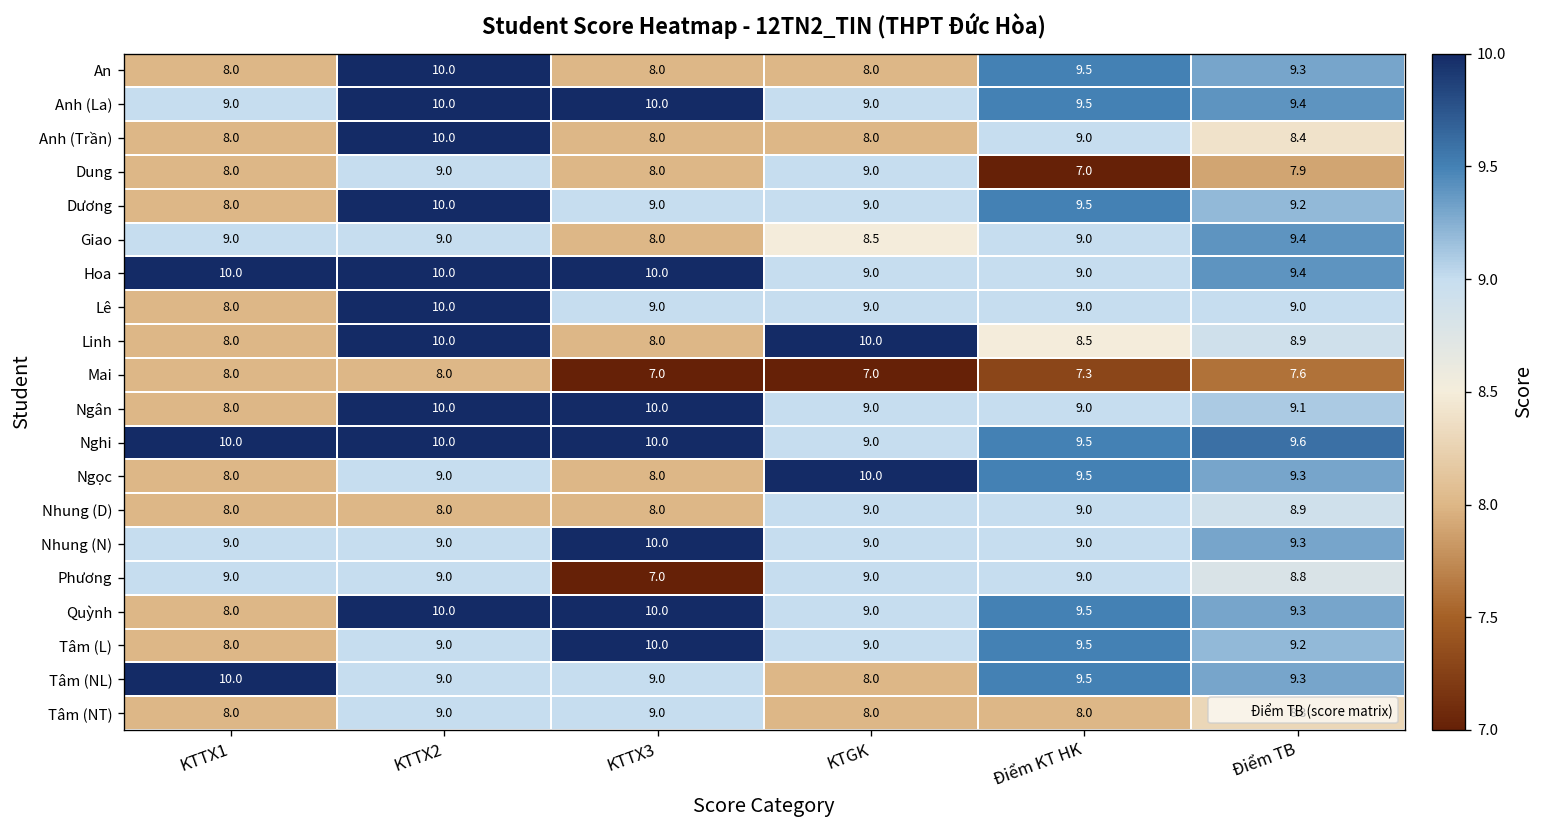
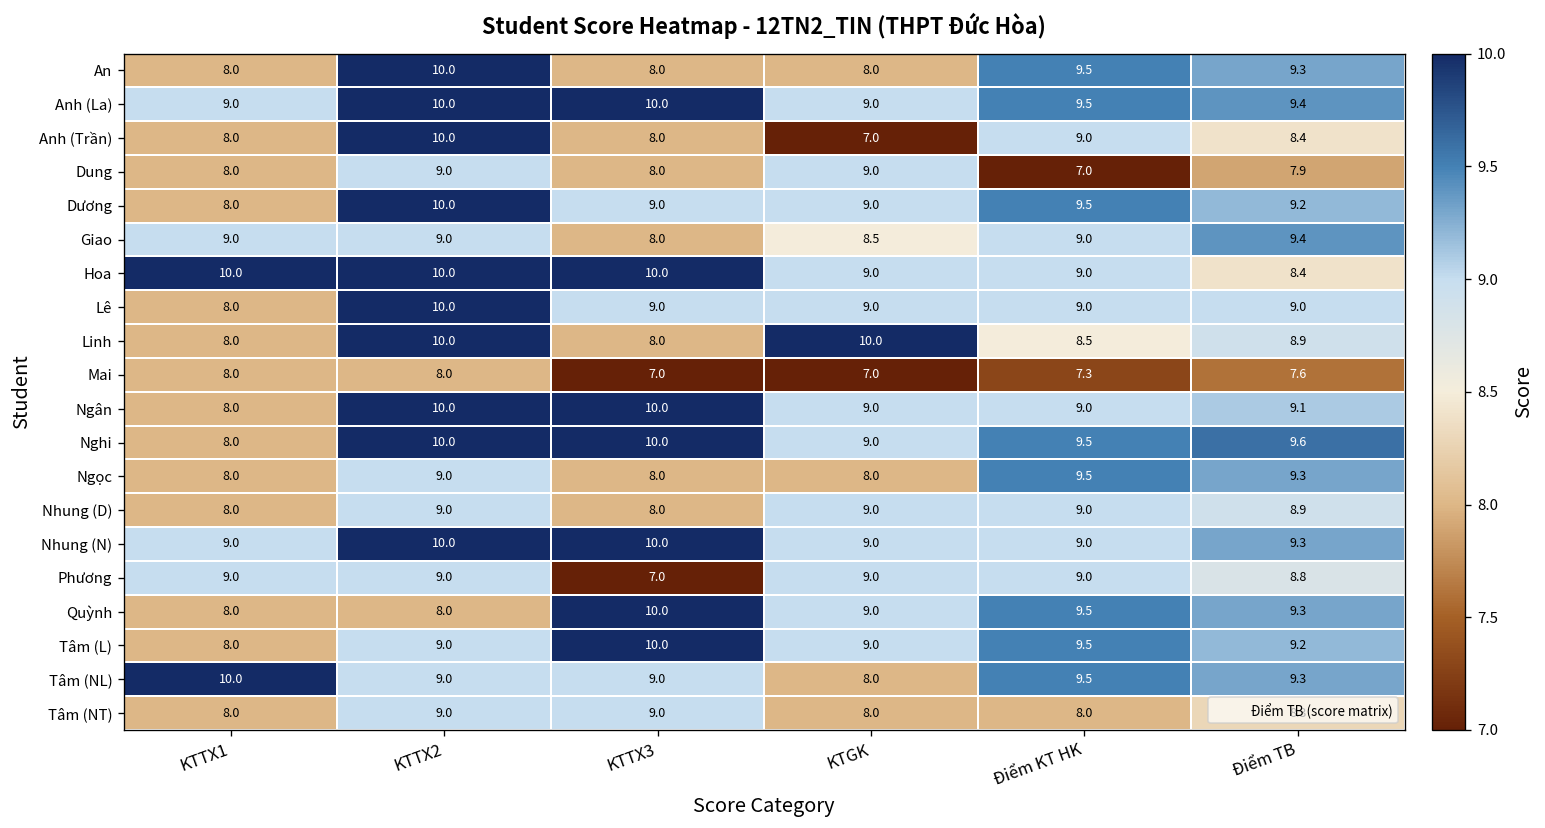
  {
    "An": {
      "KTTX1": 8.0,
      "KTTX2": 10.0,
      "KTTX3": 8.0,
      "KTGK": 8.0,
      "Điểm KT HK": 9.5,
      "Điểm TB": 9.3
    },
    "Anh (La)": {
      "KTTX1": 9.0,
      "KTTX2": 10.0,
      "KTTX3": 10.0,
      "KTGK": 9.0,
      "Điểm KT HK": 9.5,
      "Điểm TB": 9.4
    },
    "Anh (Trần)": {
      "KTTX1": 8.0,
      "KTTX2": 10.0,
      "KTTX3": 8.0,
-     "KTGK": 8.0,
+     "KTGK": 7.0,
      "Điểm KT HK": 9.0,
      "Điểm TB": 8.4
    },
    "Dung": {
      "KTTX1": 8.0,
      "KTTX2": 9.0,
      "KTTX3": 8.0,
      "KTGK": 9.0,
      "Điểm KT HK": 7.0,
      "Điểm TB": 7.9
    },
    "Dương": {
      "KTTX1": 8.0,
      "KTTX2": 10.0,
      "KTTX3": 9.0,
      "KTGK": 9.0,
      "Điểm KT HK": 9.5,
      "Điểm TB": 9.2
    },
    "Giao": {
      "KTTX1": 9.0,
      "KTTX2": 9.0,
      "KTTX3": 8.0,
      "KTGK": 8.5,
      "Điểm KT HK": 9.0,
      "Điểm TB": 9.4
    },
    "Hoa": {
      "KTTX1": 10.0,
      "KTTX2": 10.0,
      "KTTX3": 10.0,
      "KTGK": 9.0,
      "Điểm KT HK": 9.0,
-     "Điểm TB": 9.4
+     "Điểm TB": 8.4
    },
    "Lê": {
      "KTTX1": 8.0,
      "KTTX2": 10.0,
      "KTTX3": 9.0,
      "KTGK": 9.0,
      "Điểm KT HK": 9.0,
      "Điểm TB": 9.0
    },
    "Linh": {
      "KTTX1": 8.0,
      "KTTX2": 10.0,
      "KTTX3": 8.0,
      "KTGK": 10.0,
      "Điểm KT HK": 8.5,
      "Điểm TB": 8.9
    },
    "Mai": {
      "KTTX1": 8.0,
      "KTTX2": 8.0,
      "KTTX3": 7.0,
      "KTGK": 7.0,
      "Điểm KT HK": 7.3,
      "Điểm TB": 7.6
    },
    "Ngân": {
      "KTTX1": 8.0,
      "KTTX2": 10.0,
      "KTTX3": 10.0,
      "KTGK": 9.0,
      "Điểm KT HK": 9.0,
      "Điểm TB": 9.1
    },
    "Nghi": {
-     "KTTX1": 10.0,
+     "KTTX1": 8.0,
      "KTTX2": 10.0,
      "KTTX3": 10.0,
      "KTGK": 9.0,
      "Điểm KT HK": 9.5,
      "Điểm TB": 9.6
    },
    "Ngọc": {
      "KTTX1": 8.0,
      "KTTX2": 9.0,
      "KTTX3": 8.0,
-     "KTGK": 10.0,
+     "KTGK": 8.0,
      "Điểm KT HK": 9.5,
      "Điểm TB": 9.3
    },
    "Nhung (D)": {
      "KTTX1": 8.0,
-     "KTTX2": 8.0,
+     "KTTX2": 9.0,
      "KTTX3": 8.0,
      "KTGK": 9.0,
      "Điểm KT HK": 9.0,
      "Điểm TB": 8.9
    },
    "Nhung (N)": {
      "KTTX1": 9.0,
-     "KTTX2": 9.0,
+     "KTTX2": 10.0,
      "KTTX3": 10.0,
      "KTGK": 9.0,
      "Điểm KT HK": 9.0,
      "Điểm TB": 9.3
    },
    "Phương": {
      "KTTX1": 9.0,
      "KTTX2": 9.0,
      "KTTX3": 7.0,
      "KTGK": 9.0,
      "Điểm KT HK": 9.0,
      "Điểm TB": 8.8
    },
    "Quỳnh": {
      "KTTX1": 8.0,
-     "KTTX2": 10.0,
+     "KTTX2": 8.0,
      "KTTX3": 10.0,
      "KTGK": 9.0,
      "Điểm KT HK": 9.5,
      "Điểm TB": 9.3
    },
    "Tâm (L)": {
      "KTTX1": 8.0,
      "KTTX2": 9.0,
      "KTTX3": 10.0,
      "KTGK": 9.0,
      "Điểm KT HK": 9.5,
      "Điểm TB": 9.2
    },
    "Tâm (NL)": {
      "KTTX1": 10.0,
      "KTTX2": 9.0,
      "KTTX3": 9.0,
      "KTGK": 8.0,
      "Điểm KT HK": 9.5,
      "Điểm TB": 9.3
    },
    "Tâm (NT)": {
      "KTTX1": 8.0,
      "KTTX2": 9.0,
      "KTTX3": 9.0,
      "KTGK": 8.0,
      "Điểm KT HK": 8.0
    }
  }
